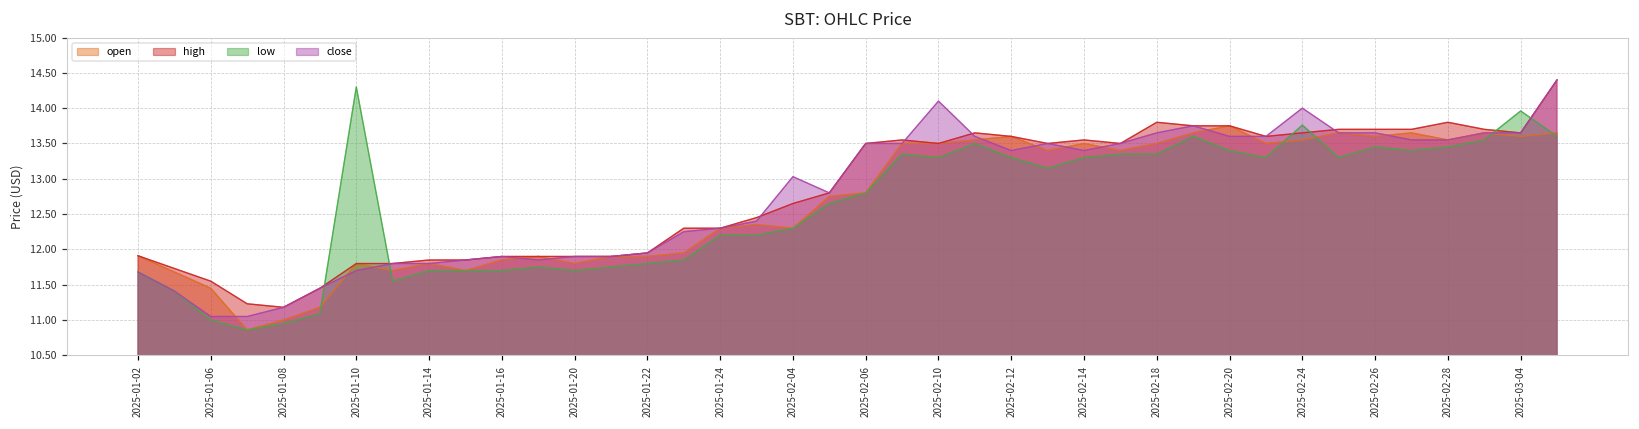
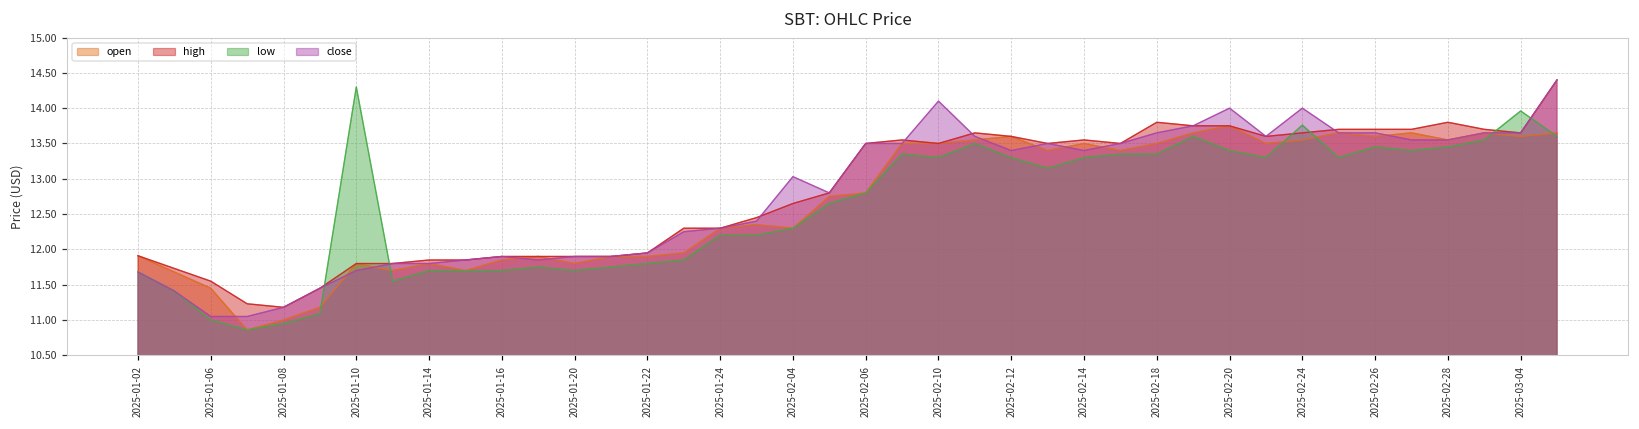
  {
    "low": {
      "2025-01-06": 11.0,
      "2025-01-08": 11.0,
      "2025-01-10": 14.3,
      "2025-01-14": 11.7,
      "2025-01-16": 11.7,
      "2025-01-20": 11.7,
      "2025-01-22": 11.8,
      "2025-01-24": 12.2,
      "2025-02-10": 13.3,
      "2025-02-12": 13.3,
      "2025-02-14": 13.3,
      "2025-02-18": 13.4,
      "2025-02-20": 13.4,
      "2025-02-24": 13.8,
      "2025-02-26": 13.5,
      "2025-02-28": 13.5,
      "2025-03-04": 14.0
    },
    "close": {
      "2025-01-06": 11.1,
      "2025-01-10": 11.7,
      "2025-02-04": 13.0,
      "2025-02-10": 14.1,
      "2025-02-12": 13.4,
      "2025-02-14": 13.4,
      "2025-02-18": 13.7,
-     "2025-02-20": 13.6,
+     "2025-02-20": 14.0,
      "2025-02-24": 14.0,
      "2025-02-26": 13.7
    }
  }
